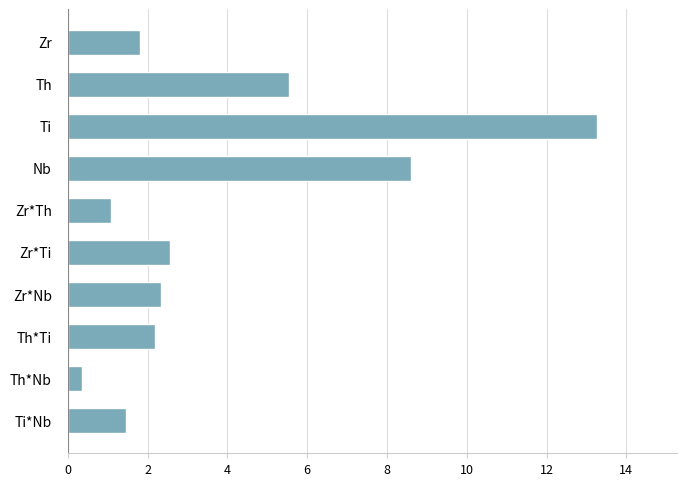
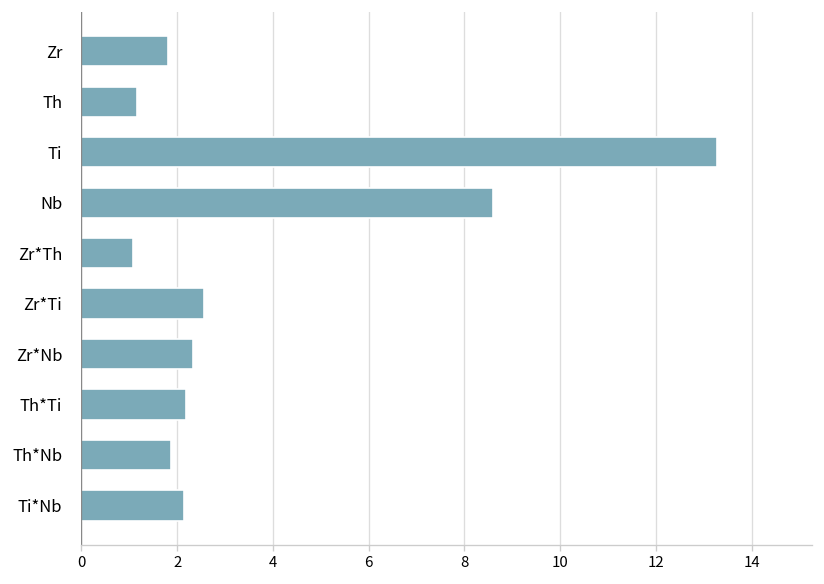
  {
    "Zr": 1.8,
-   "Th": 5.5,
+   "Th": 1.2,
    "Ti": 13.3,
    "Nb": 8.6,
    "Zr*Th": 1.1,
    "Zr*Ti": 2.6,
    "Zr*Nb": 2.3,
    "Th*Ti": 2.2,
-   "Th*Nb": 0.4,
-   "Ti*Nb": 1.4
+   "Th*Nb": 1.9,
+   "Ti*Nb": 2.1
  }
